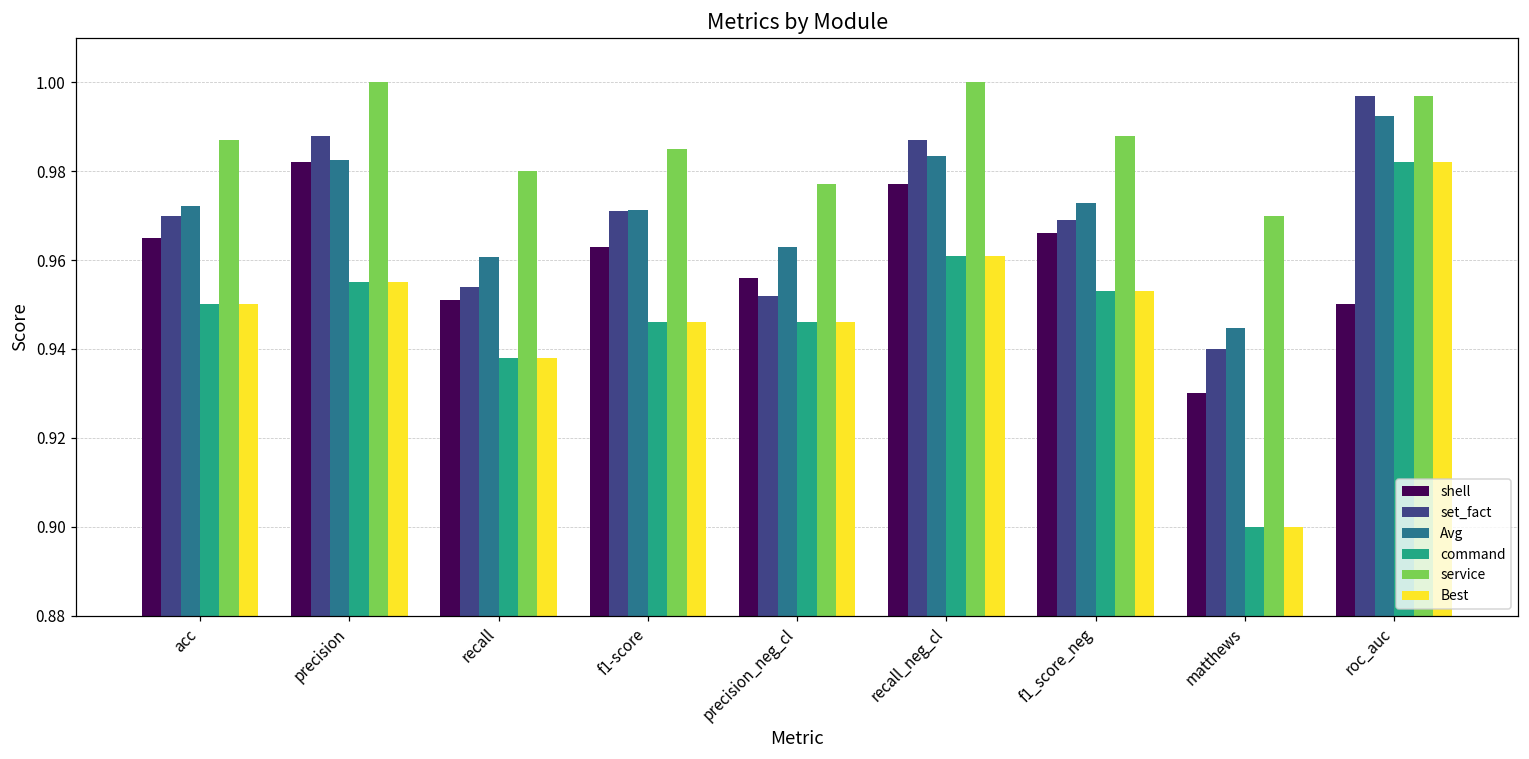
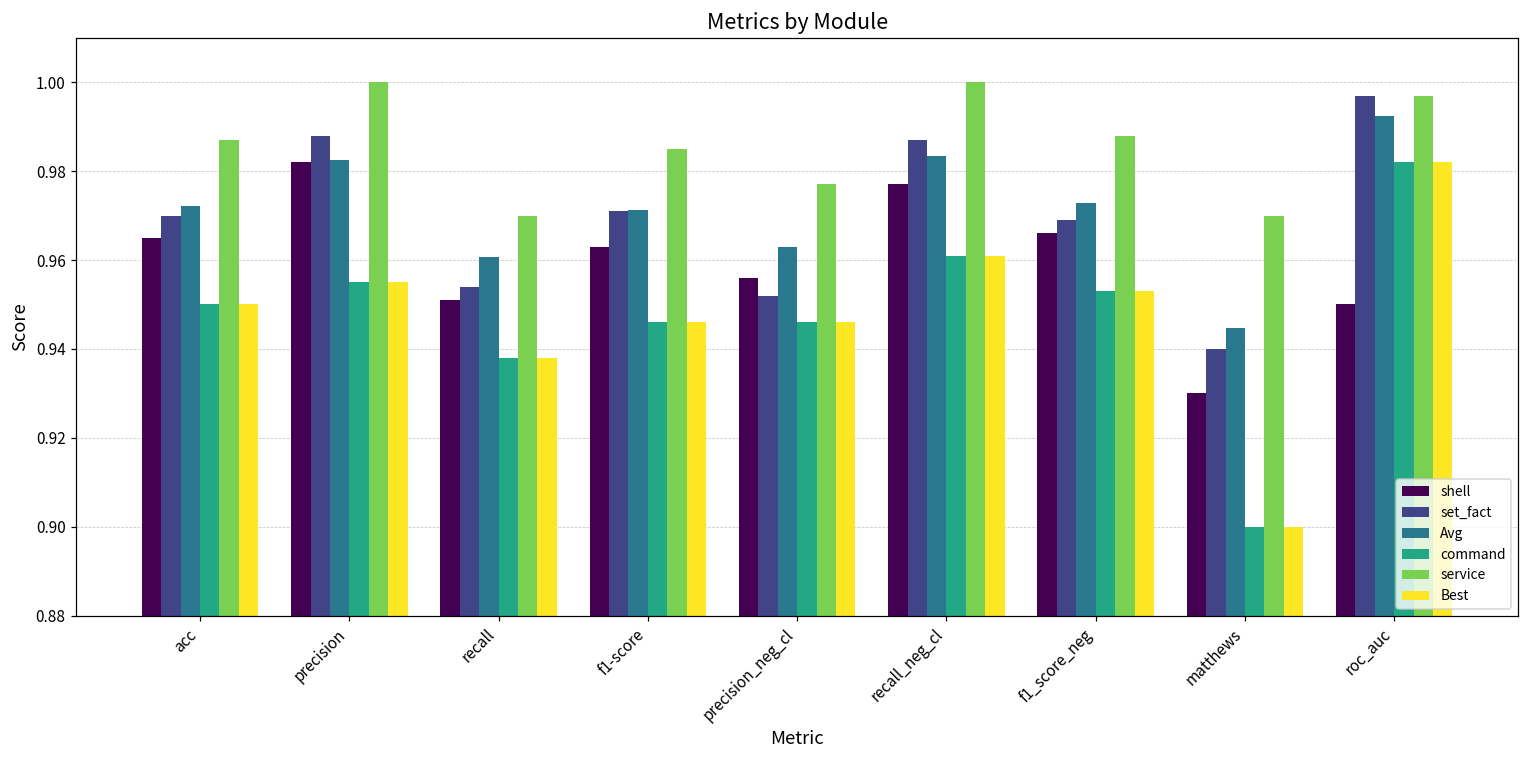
  {
    "shell": {
      "acc": 0.965,
      "precision": 0.982,
      "recall": 0.951,
      "f1-score": 0.963,
      "precision_neg_cl": 0.956,
      "recall_neg_cl": 0.977,
      "f1_score_neg": 0.966,
      "matthews": 0.93,
      "roc_auc": 0.95
    },
    "service": {
      "acc": 0.987,
      "precision": 1.00,
-     "recall": 0.98,
+     "recall": 0.97,
      "f1-score": 0.985,
      "precision_neg_cl": 0.977,
      "recall_neg_cl": 1.00,
      "f1_score_neg": 0.988,
      "matthews": 0.97,
      "roc_auc": 0.997
    },
    "Best": {
      "acc": 0.95,
      "precision": 0.955,
      "recall": 0.938,
      "f1-score": 0.946,
      "precision_neg_cl": 0.946,
      "recall_neg_cl": 0.961,
      "f1_score_neg": 0.953,
      "matthews": 0.90,
      "roc_auc": 0.982
    }
  }
